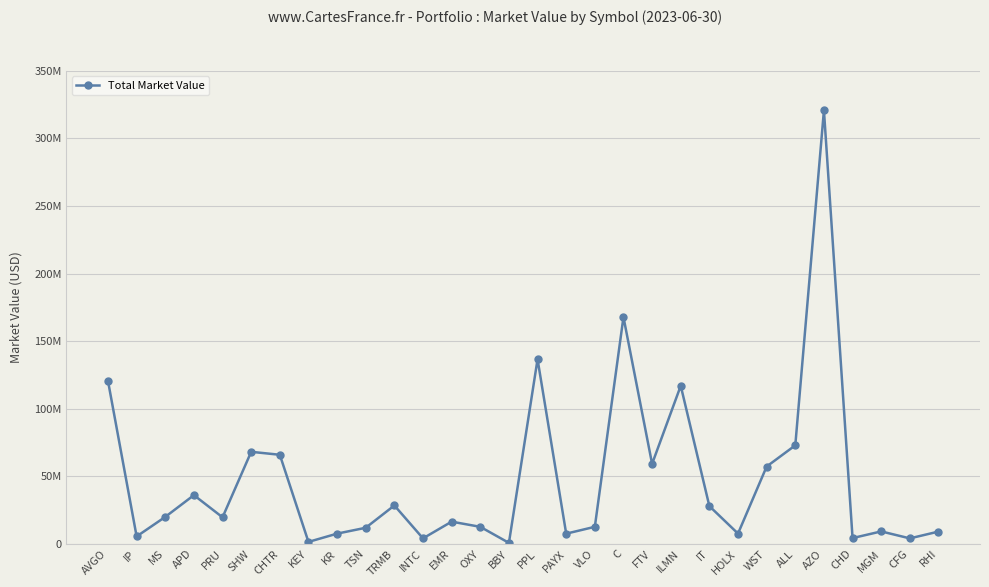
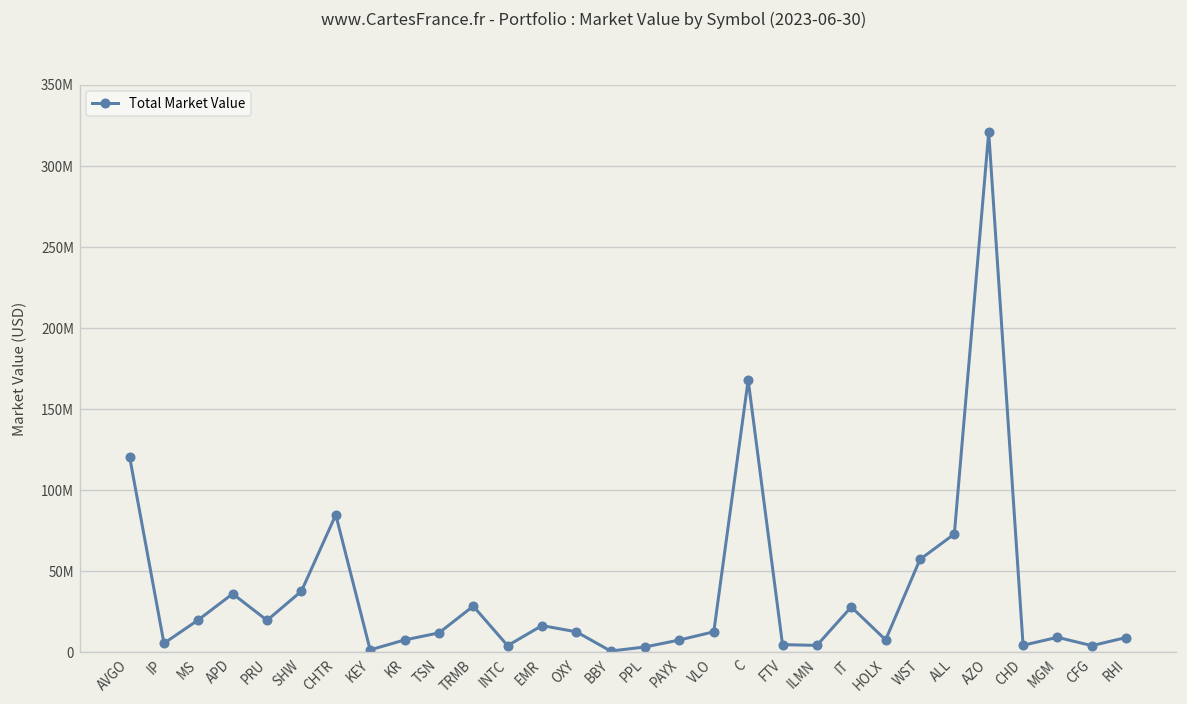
  {
    "AVGO": 121000000,
    "IP": 5000000,
    "MS": 20000000,
    "APD": 36000000,
    "PRU": 20000000,
-   "SHW": 68000000,
-   "CHTR": 66000000,
+   "SHW": 38000000,
+   "CHTR": 85000000,
    "KEY": 1000000,
    "KR": 8000000,
    "TSN": 12000000,
    "TRMB": 28000000,
    "INTC": 4000000,
    "EMR": 16000000,
    "OXY": 13000000,
    "BBY": 1000000,
-   "PPL": 137000000,
+   "PPL": 3000000,
    "PAYX": 8000000,
    "VLO": 13000000,
    "C": 168000000,
-   "FTV": 59000000,
-   "ILMN": 117000000,
+   "FTV": 5000000,
+   "ILMN": 4000000,
    "IT": 28000000,
    "HOLX": 8000000,
    "WST": 57000000,
    "ALL": 73000000,
    "AZO": 321000000,
    "CHD": 4000000,
    "MGM": 9000000,
    "CFG": 4000000,
    "RHI": 9000000
  }
